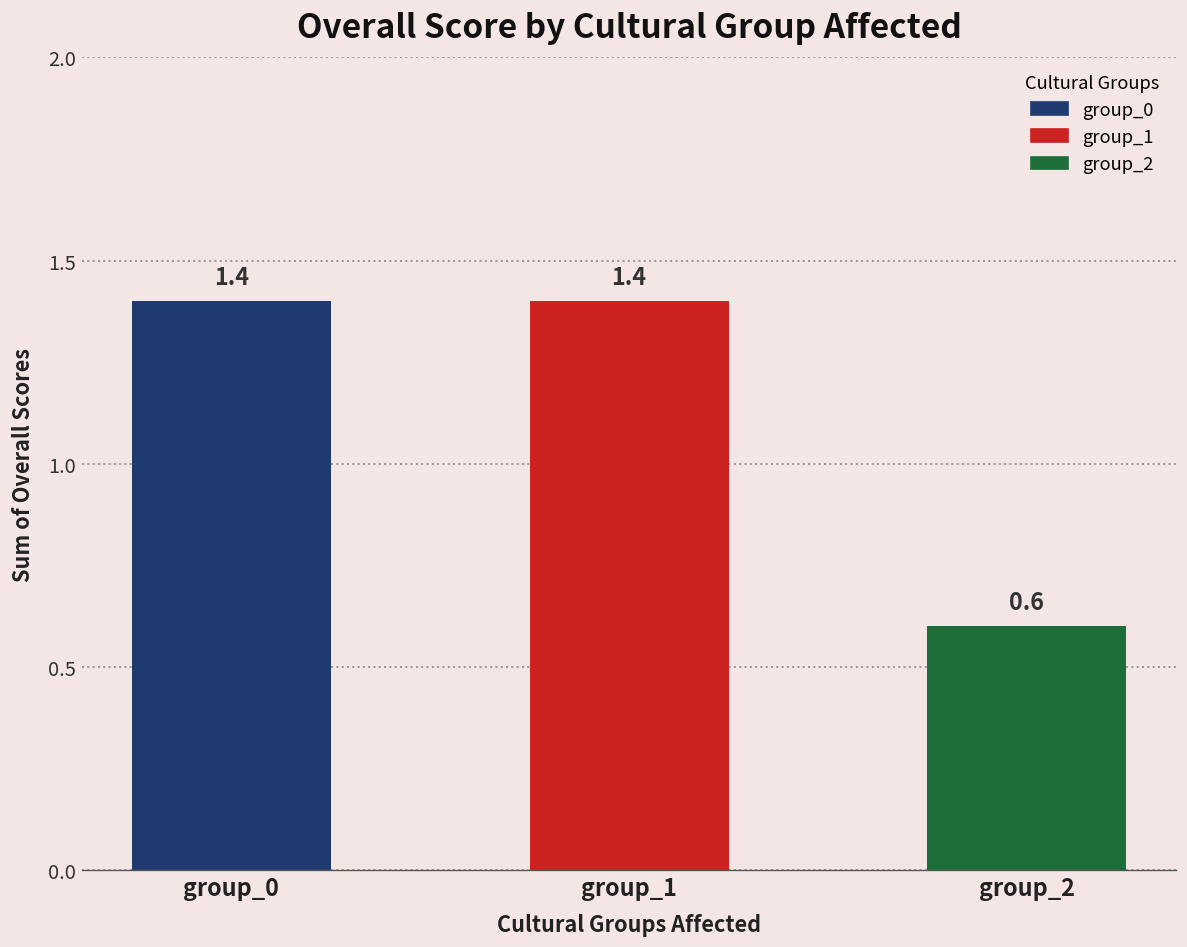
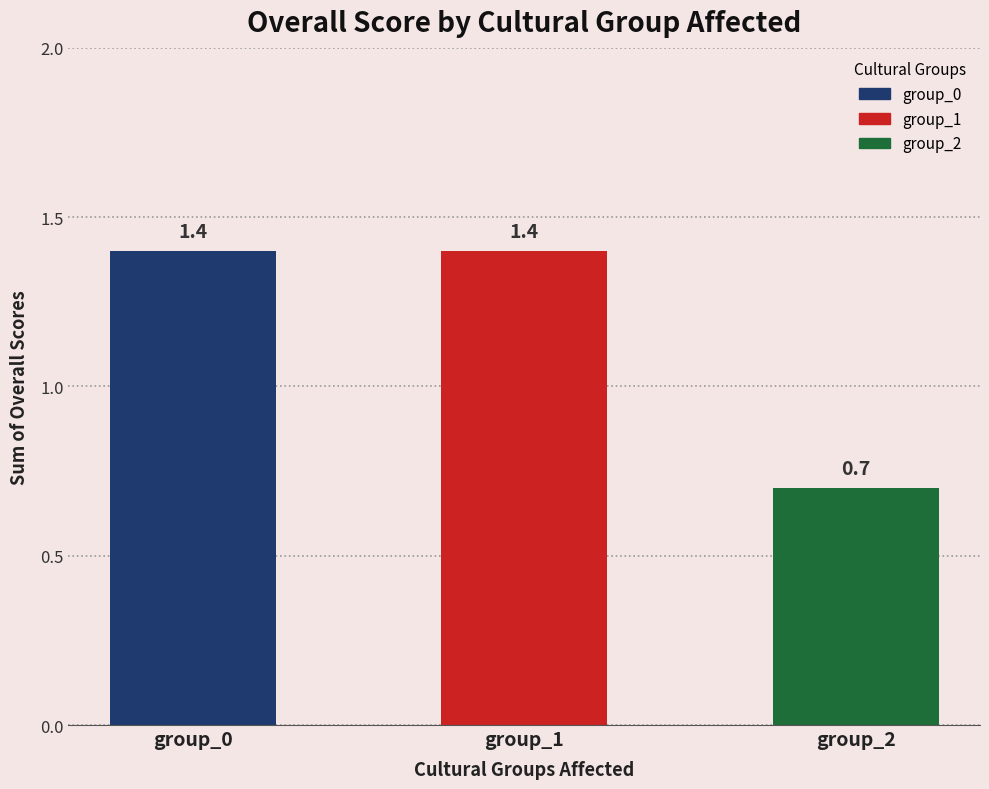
  {
    "group_0": 1.4,
    "group_1": 1.4,
-   "group_2": 0.6
+   "group_2": 0.7
  }
